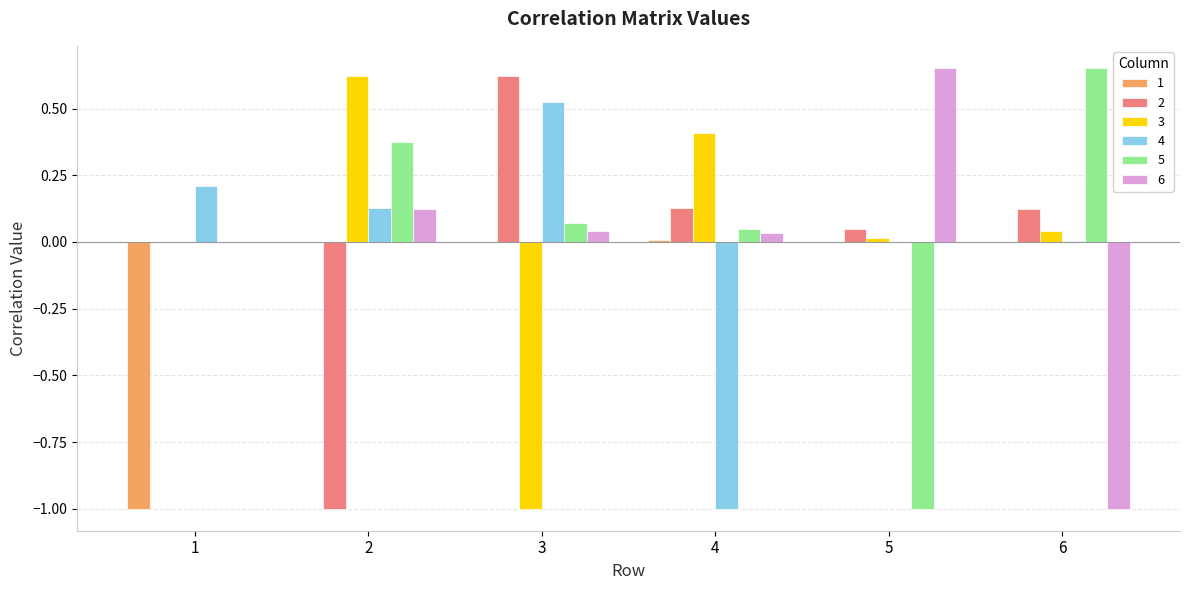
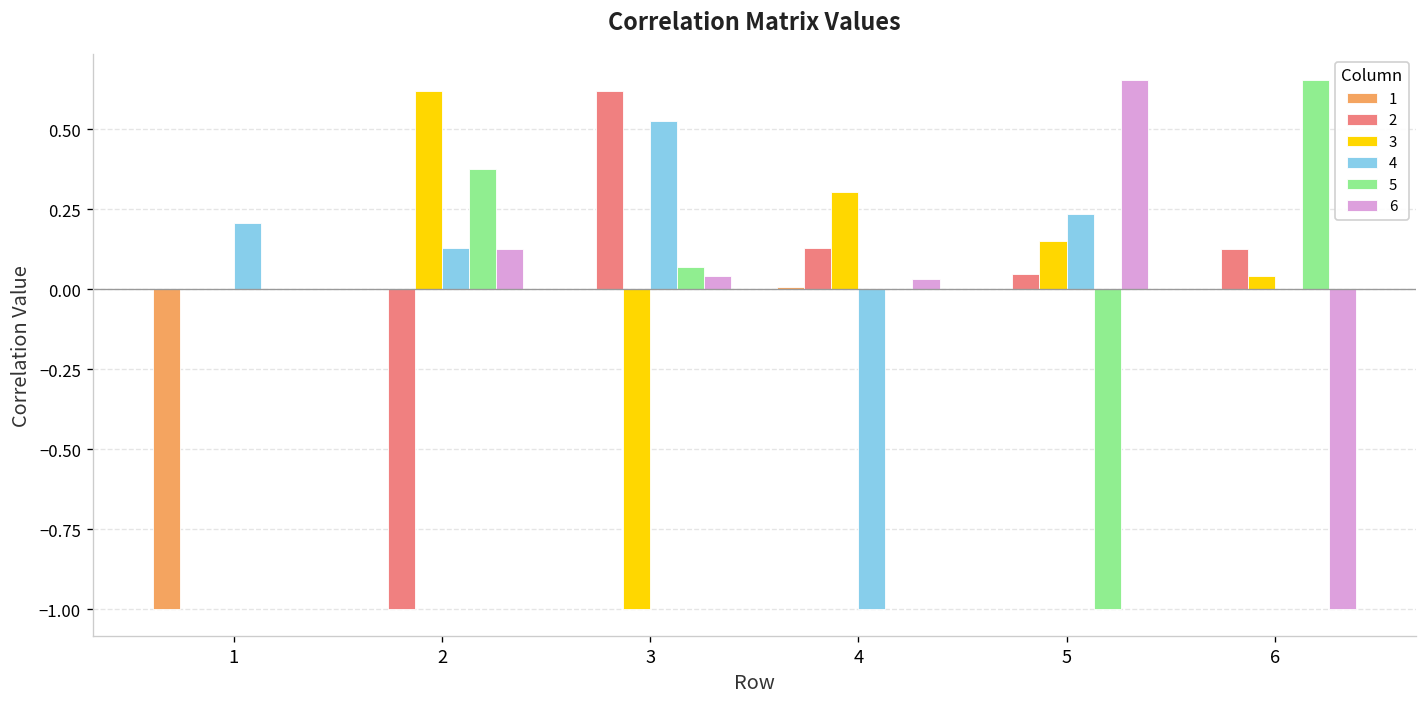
  {
    "3": {
      "2": 0.62,
      "3": -1.00,
-     "4": 0.41,
-     "5": 0.01,
+     "4": 0.30,
+     "5": 0.15,
      "6": 0.04
    },
    "4": {
      "1": 0.21,
      "2": 0.13,
      "3": 0.53,
      "4": -1.00,
-     "5": 0.00
+     "5": 0.24
    },
    "5": {
      "2": 0.37,
      "3": 0.07,
-     "4": 0.05,
+     "4": 0.00,
      "5": -1.00,
      "6": 0.65
    },
    "6": {
      "2": 0.13,
      "3": 0.04,
      "4": 0.03,
      "5": 0.65,
      "6": -1.00
    }
  }
